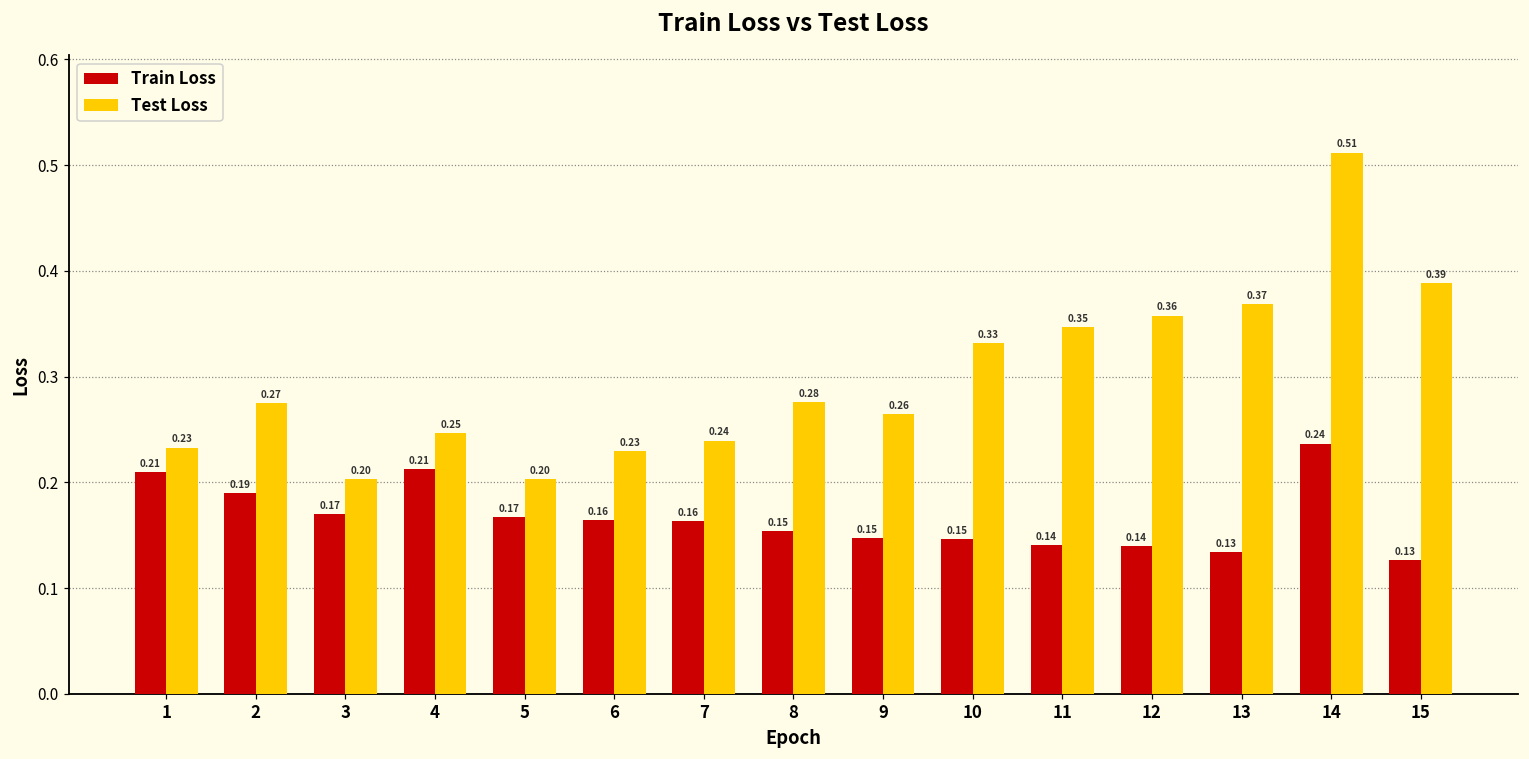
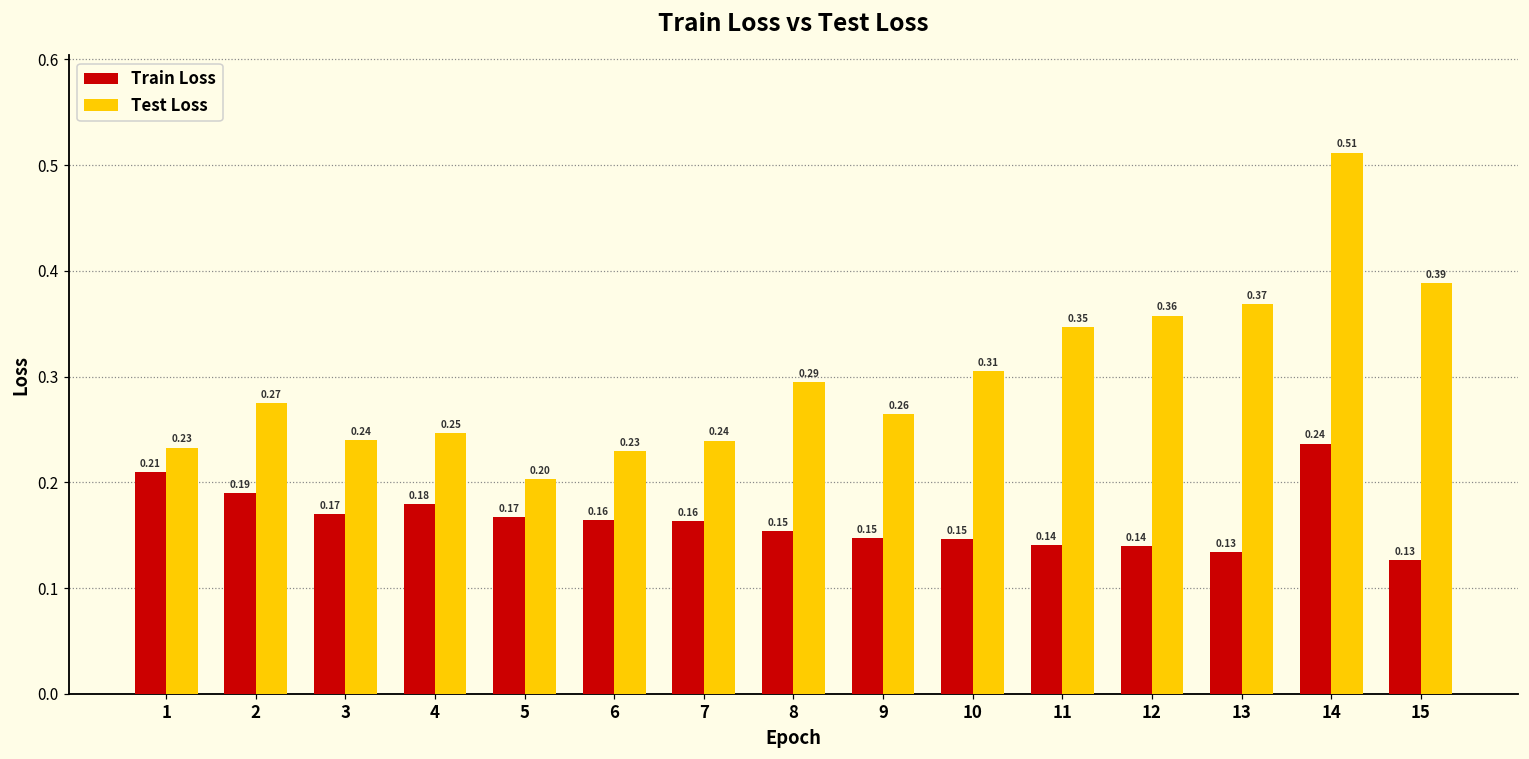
  {
    "Train Loss": {
      "1": 0.21,
      "2": 0.19,
      "3": 0.17,
-     "4": 0.21,
+     "4": 0.18,
      "5": 0.17,
      "6": 0.16,
      "7": 0.16,
      "8": 0.15,
      "9": 0.15,
      "10": 0.15,
      "11": 0.14,
      "12": 0.14,
      "13": 0.13,
      "14": 0.24,
      "15": 0.13
    },
    "Test Loss": {
      "1": 0.23,
      "2": 0.27,
-     "3": 0.20,
+     "3": 0.24,
      "4": 0.25,
      "5": 0.20,
      "6": 0.23,
      "7": 0.24,
-     "8": 0.28,
+     "8": 0.29,
      "9": 0.26,
-     "10": 0.33,
+     "10": 0.31,
      "11": 0.35,
      "12": 0.36,
      "13": 0.37,
      "14": 0.51,
      "15": 0.39
    }
  }
